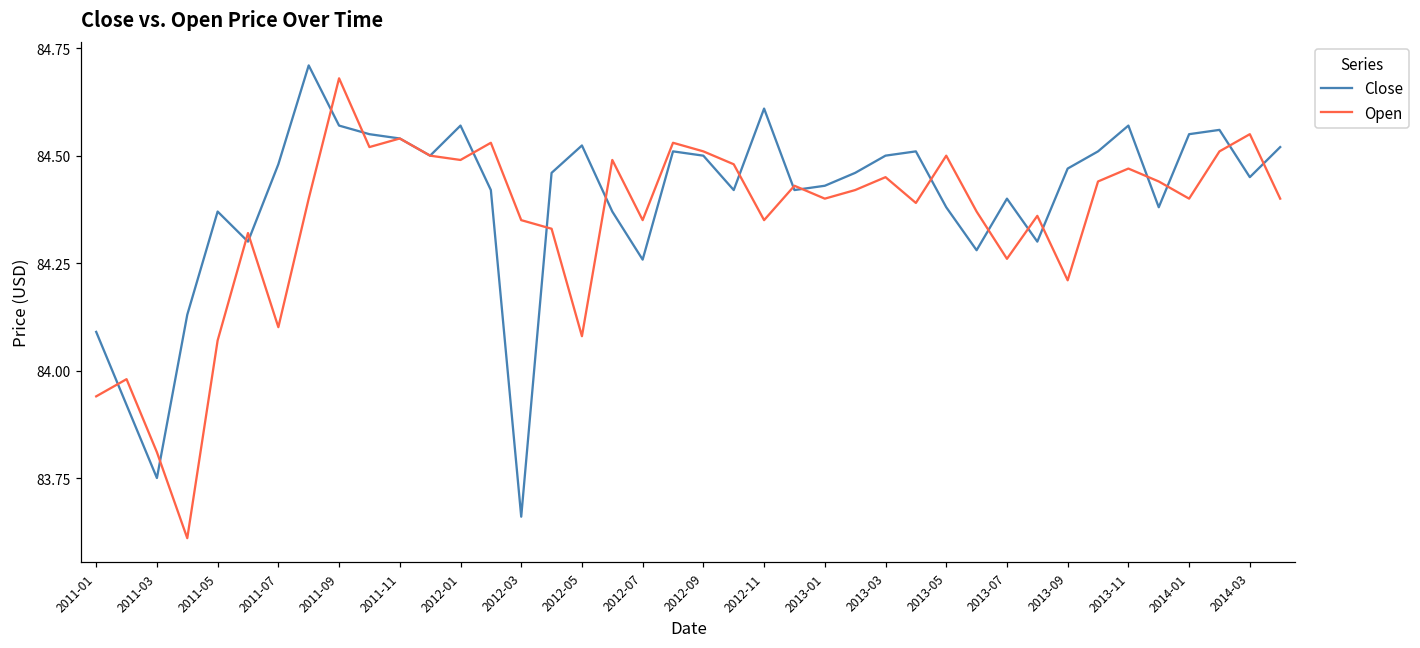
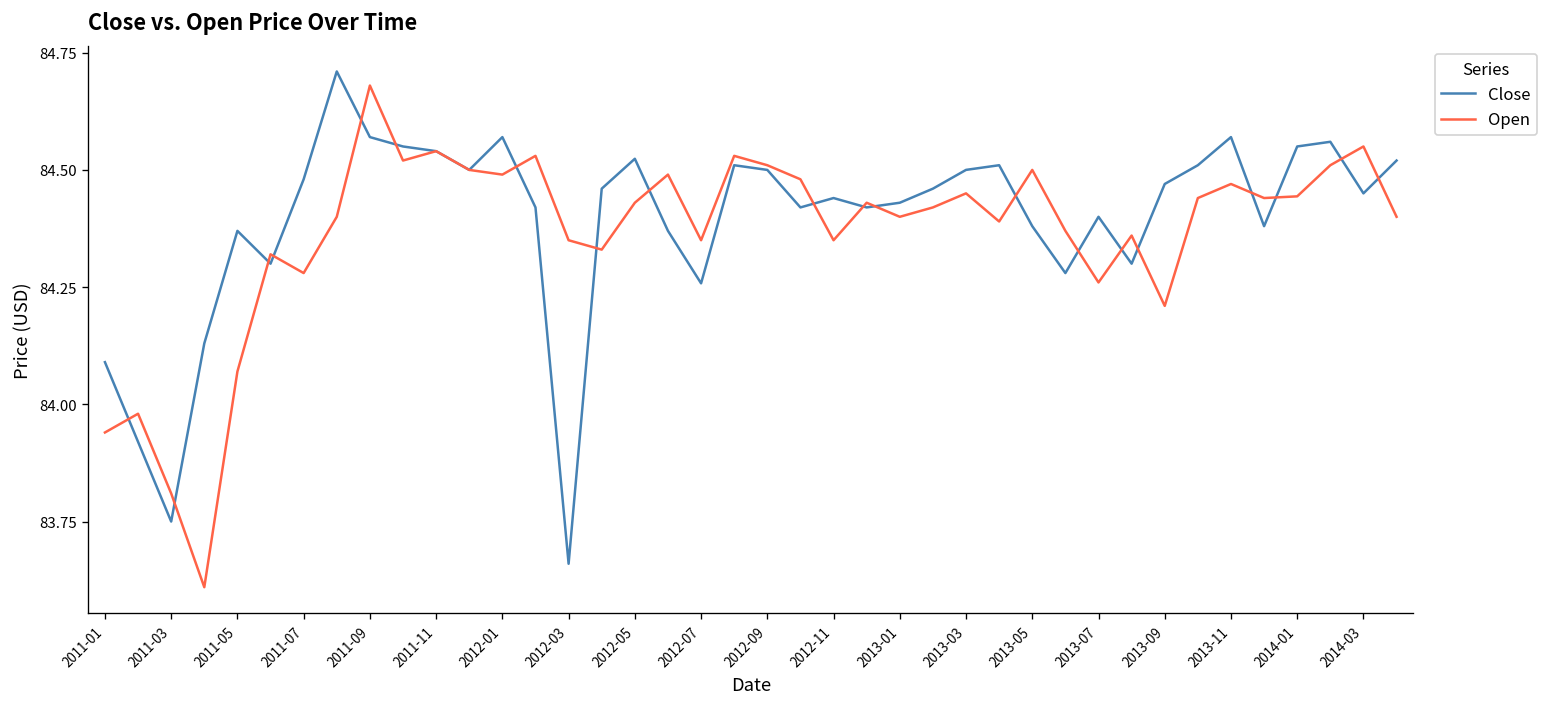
  {
    "Close": {
      "2011-01": 84.09,
      "2011-03": 83.75,
      "2011-05": 84.37,
      "2011-07": 84.48,
      "2011-09": 84.57,
      "2012-01": 84.57,
      "2012-03": 83.66,
      "2012-05": 84.52,
      "2012-07": 84.26,
      "2012-09": 84.50,
-     "2012-11": 84.61,
+     "2012-11": 84.44,
      "2013-01": 84.43,
      "2013-03": 84.50,
      "2013-05": 84.38,
      "2013-07": 84.40,
      "2013-09": 84.47,
      "2013-11": 84.57,
      "2014-01": 84.55,
      "2014-03": 84.45
    },
    "Open": {
      "2011-01": 83.94,
      "2011-03": 83.81,
      "2011-05": 84.07,
-     "2011-07": 84.10,
+     "2011-07": 84.28,
      "2011-09": 84.68,
      "2012-01": 84.49,
      "2012-03": 84.35,
-     "2012-05": 84.08,
+     "2012-05": 84.43,
      "2012-07": 84.35,
      "2012-09": 84.51,
      "2012-11": 84.35,
      "2013-01": 84.40,
      "2013-03": 84.45,
      "2013-05": 84.50,
      "2013-07": 84.26,
      "2013-09": 84.21,
      "2013-11": 84.47,
-     "2014-01": 84.40,
+     "2014-01": 84.44,
      "2014-03": 84.55
    }
  }
